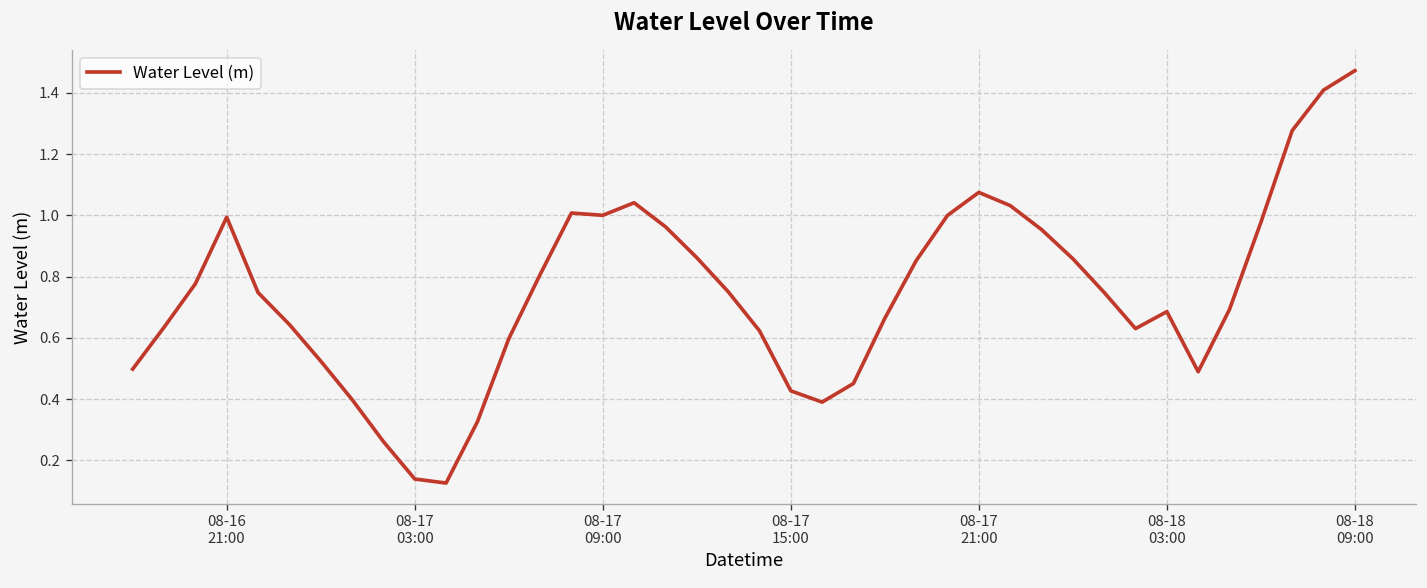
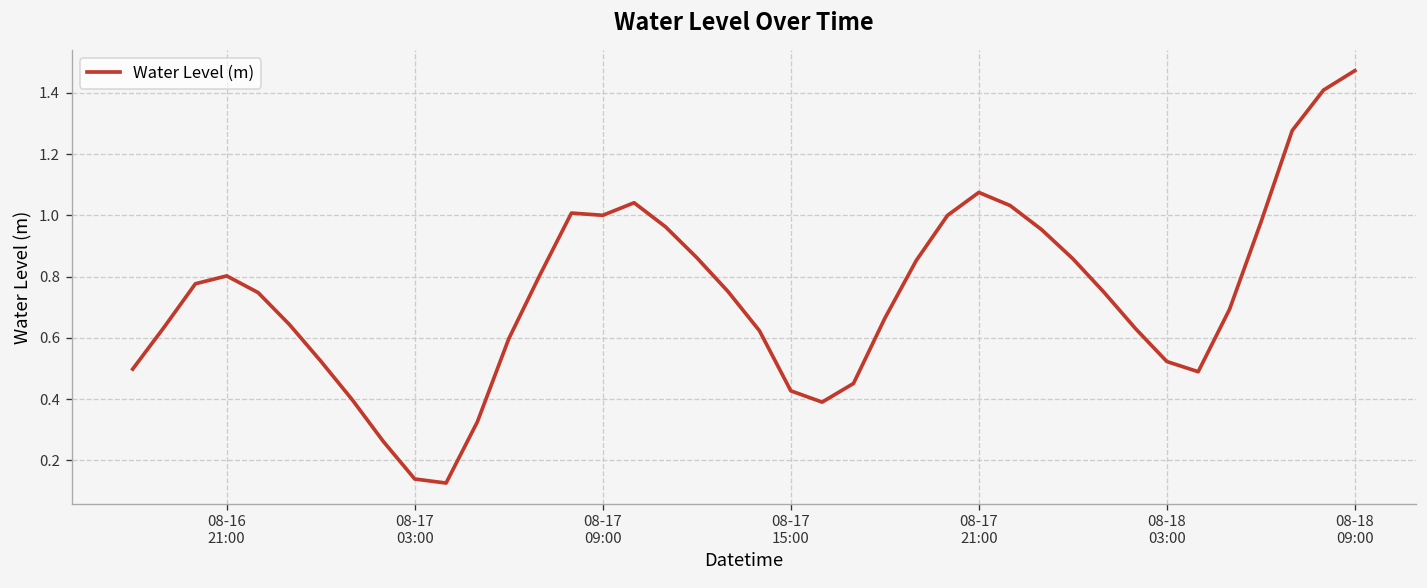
  {
-   "08-16 21:00": 0.99,
+   "08-16 21:00": 0.80,
    "08-17 03:00": 0.14,
    "08-17 09:00": 1.00,
    "08-17 15:00": 0.43,
    "08-17 21:00": 1.07,
-   "08-18 03:00": 0.69,
+   "08-18 03:00": 0.52,
    "08-18 09:00": 1.47
  }
